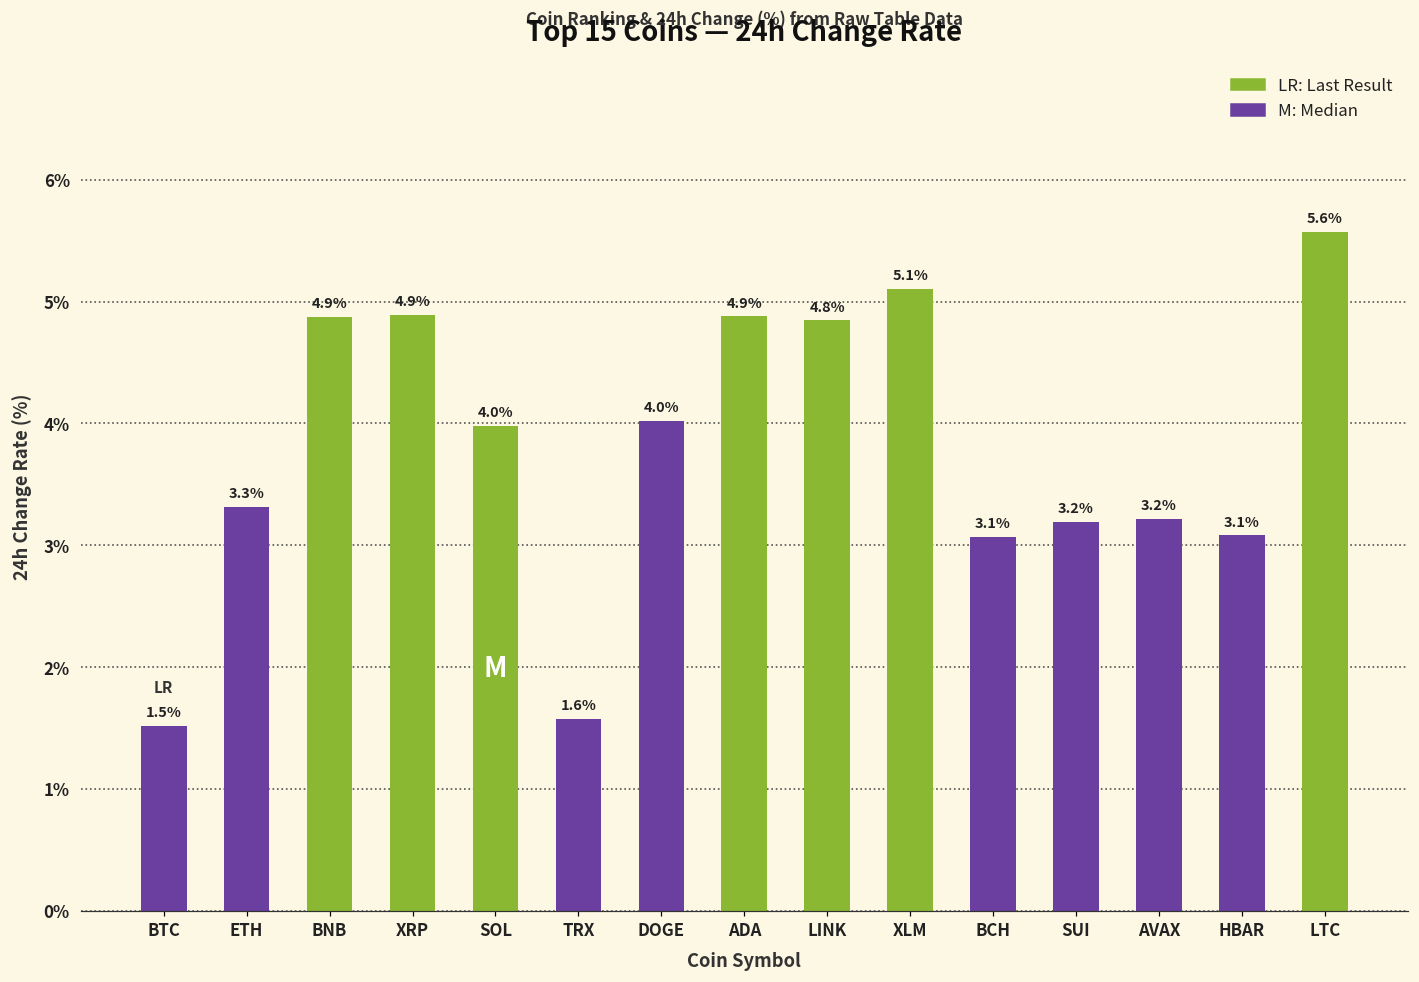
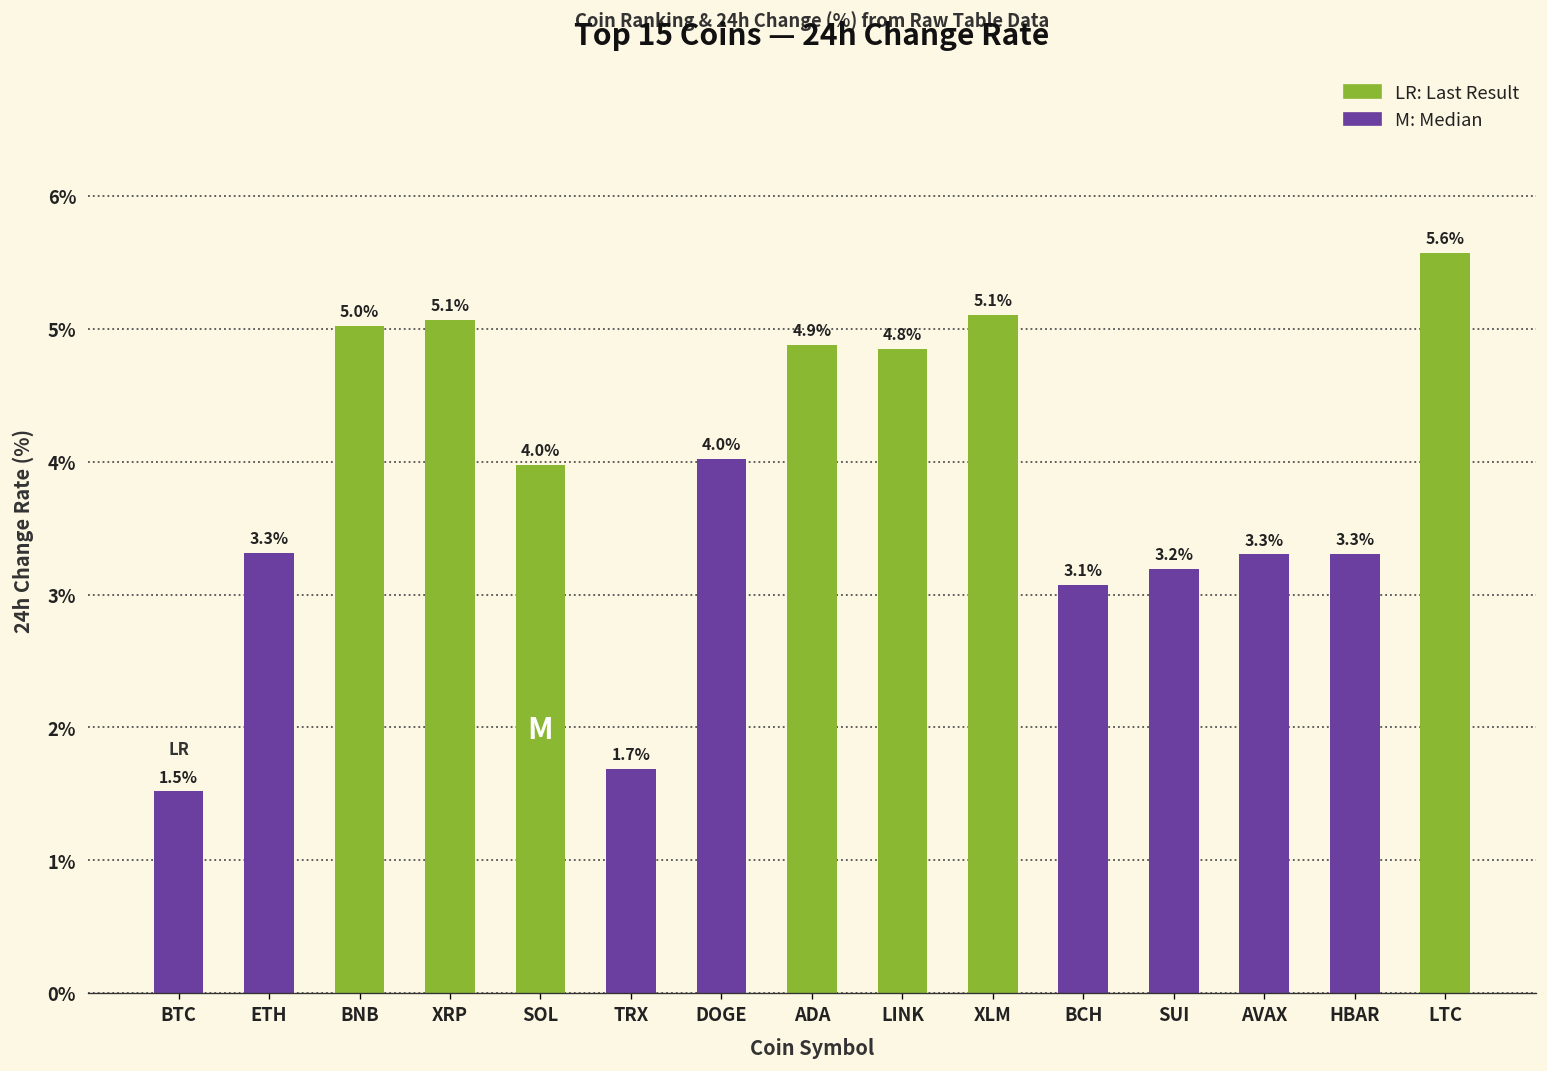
  {
    "BTC": "1.5%",
    "ETH": "3.3%",
-   "BNB": "4.9%",
-   "XRP": "4.9%",
+   "BNB": "5.0%",
+   "XRP": "5.1%",
    "SOL": "4.0%",
-   "TRX": "1.6%",
+   "TRX": "1.7%",
    "DOGE": "4.0%",
    "ADA": "4.9%",
    "LINK": "4.8%",
    "XLM": "5.1%",
    "BCH": "3.1%",
    "SUI": "3.2%",
-   "AVAX": "3.2%",
-   "HBAR": "3.1%",
+   "AVAX": "3.3%",
+   "HBAR": "3.3%",
    "LTC": "5.6%"
  }
